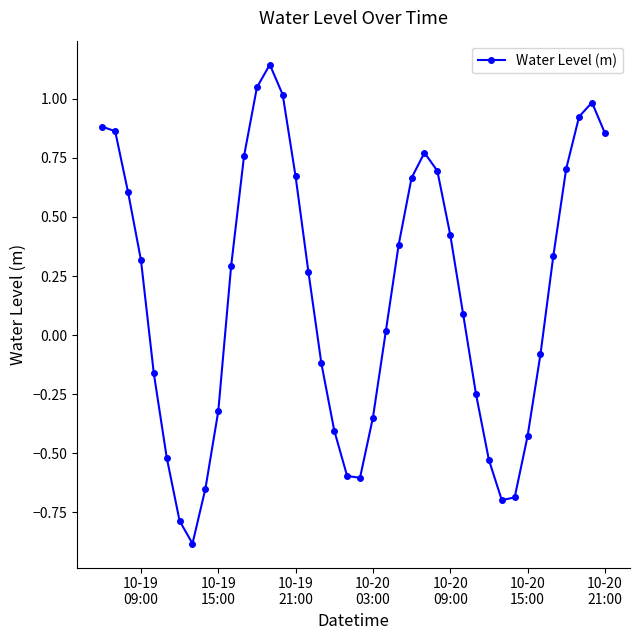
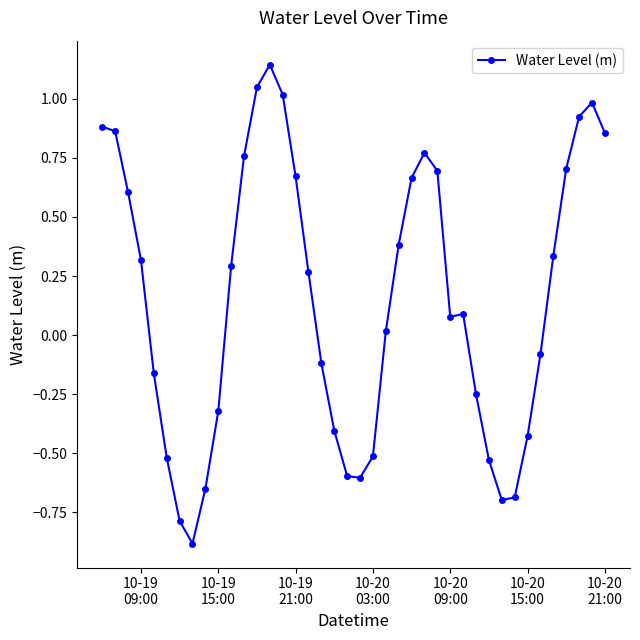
  {
    "10-19 09:00": 0.32,
    "10-19 15:00": -0.32,
    "10-19 21:00": 0.67,
-   "10-20 03:00": -0.35,
-   "10-20 09:00": 0.42,
+   "10-20 03:00": -0.51,
+   "10-20 09:00": 0.08,
    "10-20 15:00": -0.43,
    "10-20 21:00": 0.86
  }
